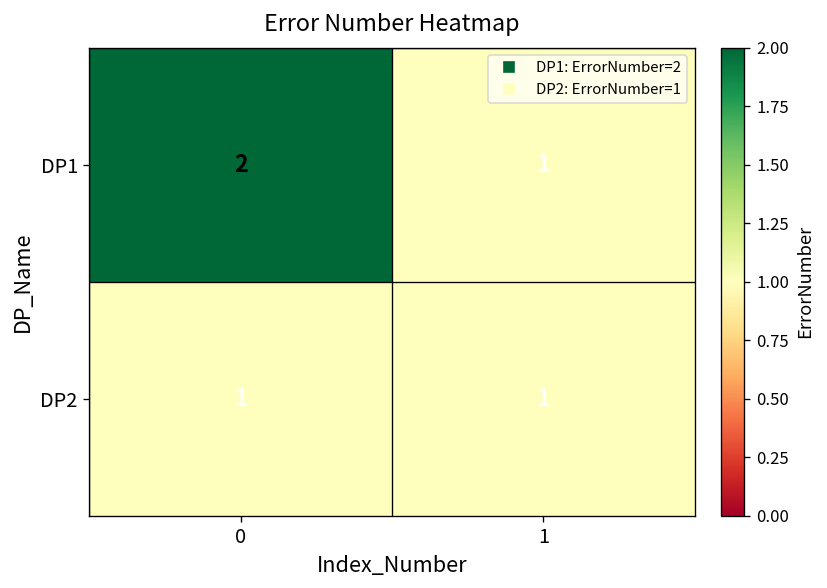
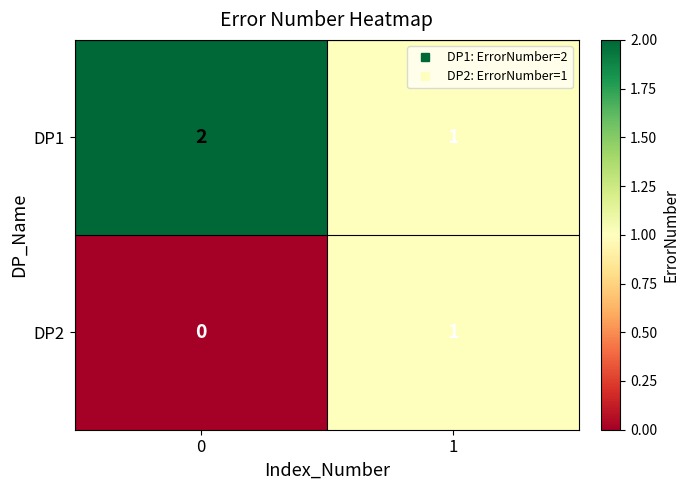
  {
    "DP1": {
      "0": 2,
      "1": 1
    },
    "DP2": {
-     "0": 1,
+     "0": 0,
      "1": 1
    }
  }
